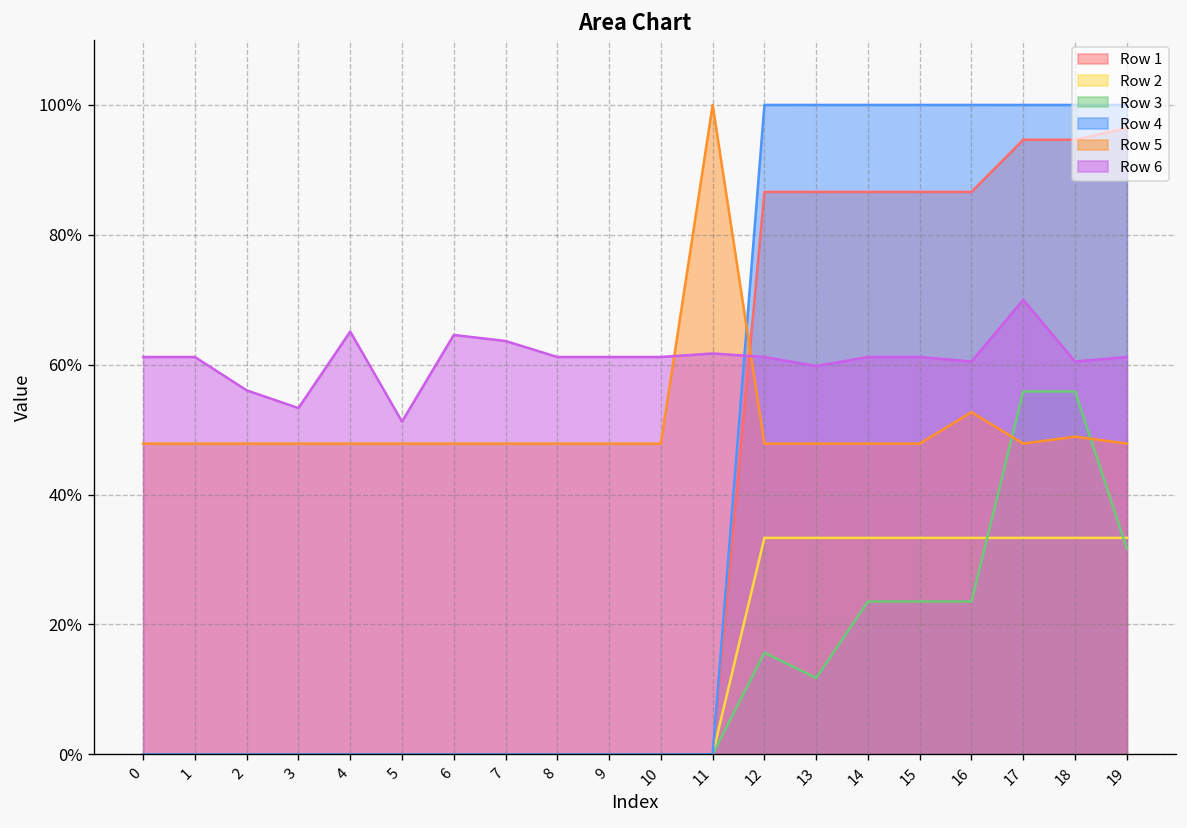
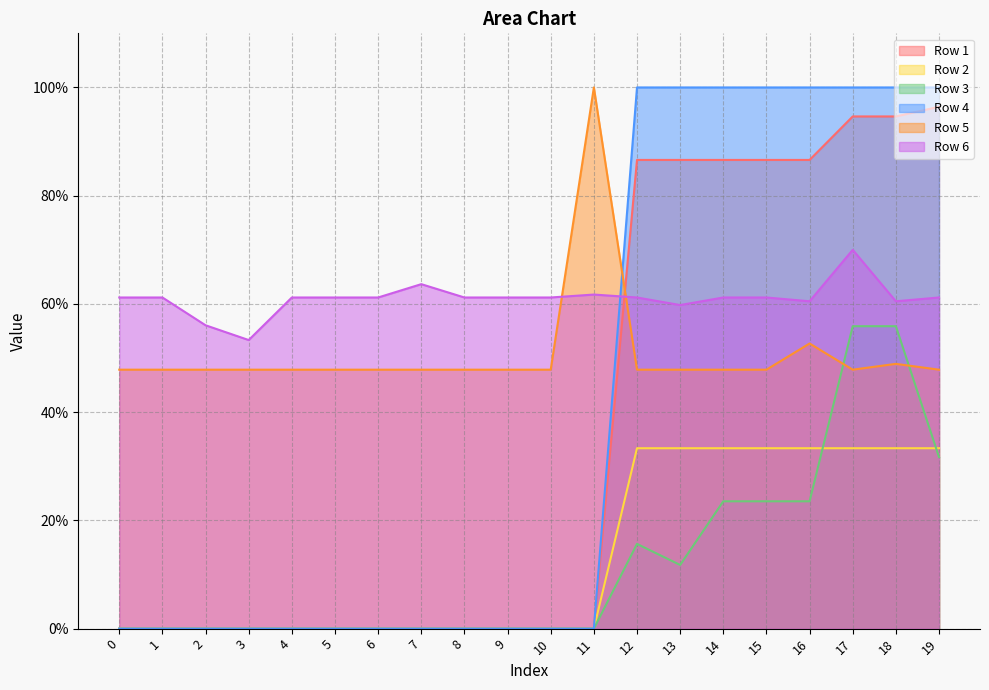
  {
    "Row 3": {
      "12": "16%",
      "13": "12%",
      "14": "24%",
      "15": "24%",
      "16": "24%",
      "17": "56%",
      "18": "56%",
      "19": "32%"
    },
    "Row 4": {
      "12": "100%",
      "13": "100%",
      "14": "100%",
      "15": "100%",
      "16": "100%",
      "17": "100%"
    },
    "Row 6": {
      "0": "61%",
      "1": "61%",
      "2": "56%",
      "3": "53%",
-     "4": "65%",
-     "5": "51%",
-     "6": "65%",
+     "4": "61%",
+     "5": "61%",
+     "6": "61%",
      "7": "64%",
      "8": "61%",
      "9": "61%",
      "10": "61%",
      "11": "62%",
      "12": "61%",
      "13": "60%",
      "14": "61%",
      "15": "61%",
      "16": "60%",
      "17": "70%",
      "18": "60%",
      "19": "61%"
    }
  }
